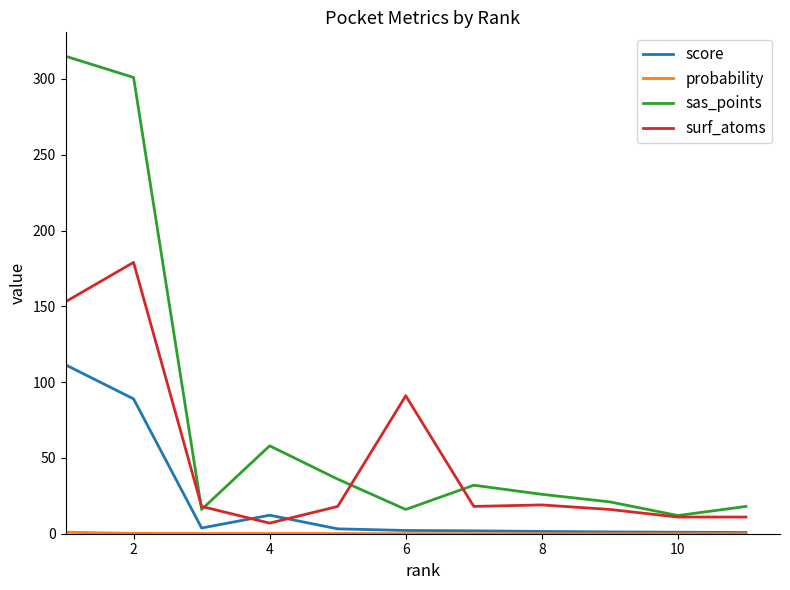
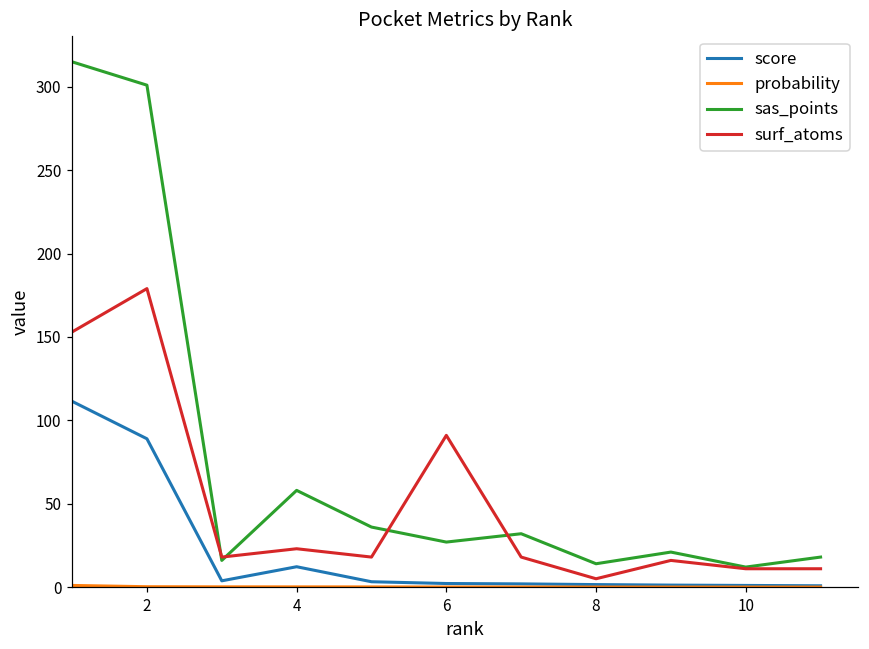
  {
    "score": {
      "2": 89,
      "4": 12,
      "6": 2
    },
    "probability": {
      "2": 0,
      "4": 0,
      "6": 0
    },
    "sas_points": {
      "2": 301,
      "4": 58,
-     "6": 16,
-     "8": 26
+     "6": 27,
+     "8": 14
    },
    "surf_atoms": {
      "2": 179,
-     "4": 7,
+     "4": 23,
      "6": 91,
-     "8": 19
+     "8": 5
    }
  }
